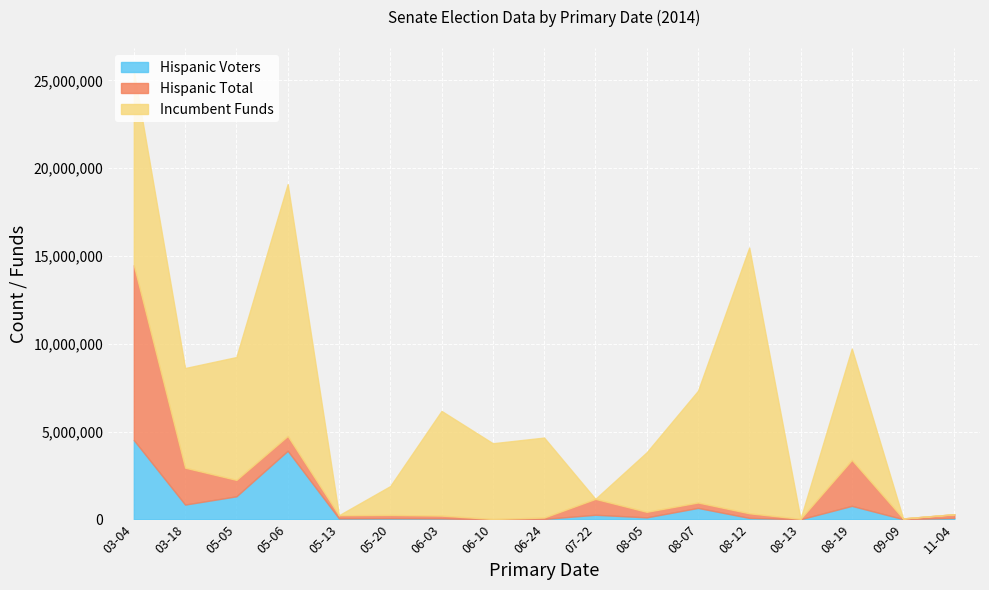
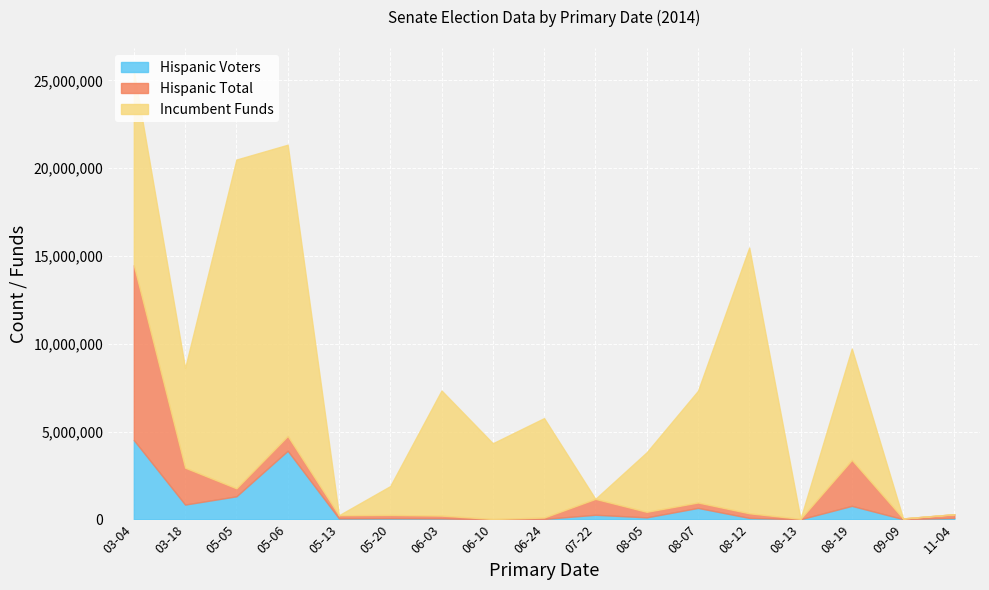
  {
    "Hispanic Voters": {
      "03-04": "4,500,000",
      "03-18": "800,000",
      "05-05": "1,300,000",
      "05-06": "3,900,000",
      "07-22": "300,000",
      "08-07": "700,000",
      "08-19": "800,000"
    },
    "Hispanic Total": {
      "03-04": "10,000,000",
      "03-18": "2,100,000",
-     "05-05": "900,000",
+     "05-05": "500,000",
      "05-06": "800,000",
      "05-20": "200,000",
      "06-03": "200,000",
      "08-05": "300,000",
      "08-07": "300,000",
      "08-12": "300,000",
      "08-19": "2,600,000"
    },
    "Incumbent Funds": {
      "03-18": "5,700,000",
-     "05-05": "7,000,000",
-     "05-06": "14,300,000",
+     "05-05": "18,700,000",
+     "05-06": "16,600,000",
      "05-20": "1,600,000",
-     "06-03": "6,000,000",
+     "06-03": "7,100,000",
      "06-10": "4,300,000",
-     "06-24": "4,600,000",
+     "06-24": "5,700,000",
      "08-05": "3,400,000",
      "08-07": "6,400,000",
      "08-12": "15,100,000",
      "08-19": "6,300,000"
    }
  }
